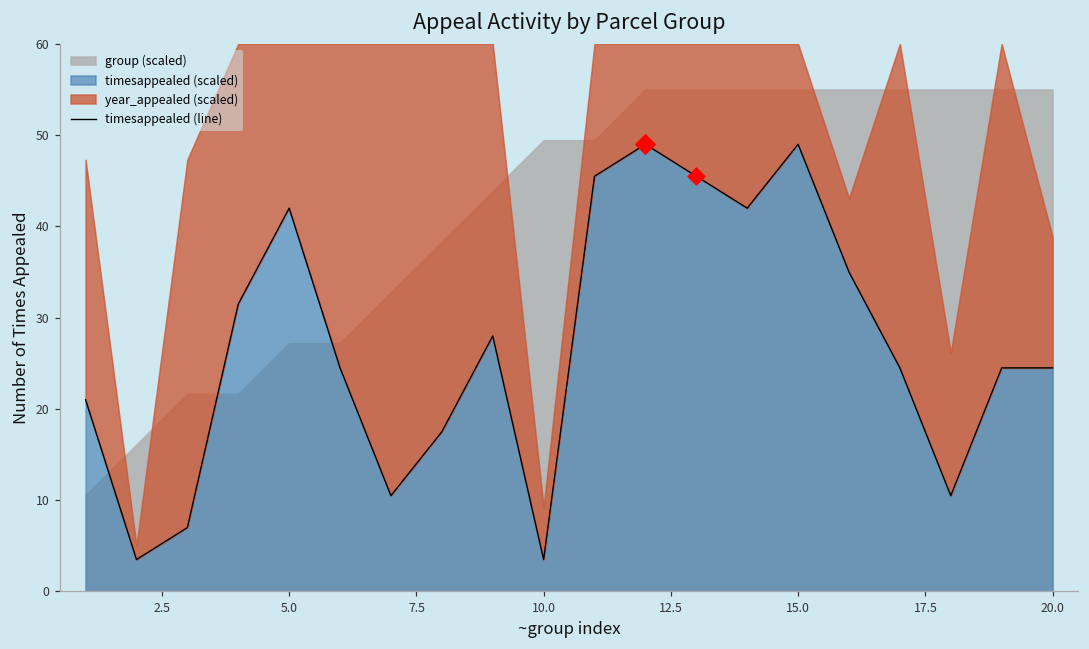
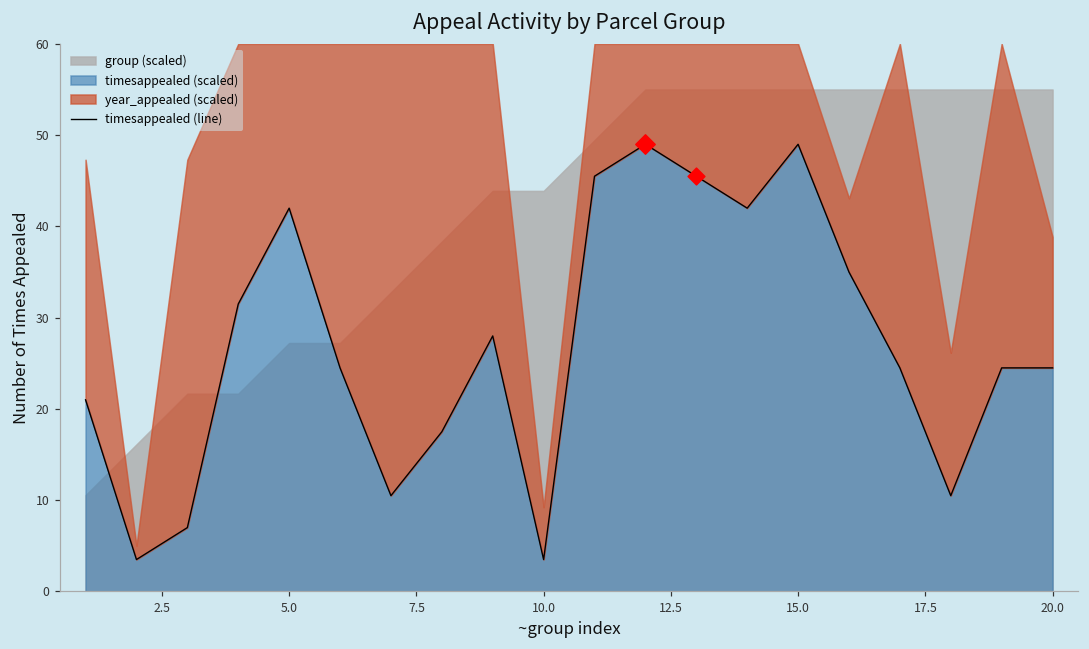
  {
    "group (scaled)": {
      "5.0": 27,
-     "10.0": 49,
+     "10.0": 44,
      "15.0": 55,
      "20.0": 55
    },
    "timesappealed (scaled)": {
      "5.0": 42,
      "10.0": 4,
      "15.0": 49,
      "20.0": 25
    },
    "year_appealed (scaled)": {
      "5.0": 18,
      "10.0": 6,
      "15.0": 11,
      "20.0": 14
    }
  }
